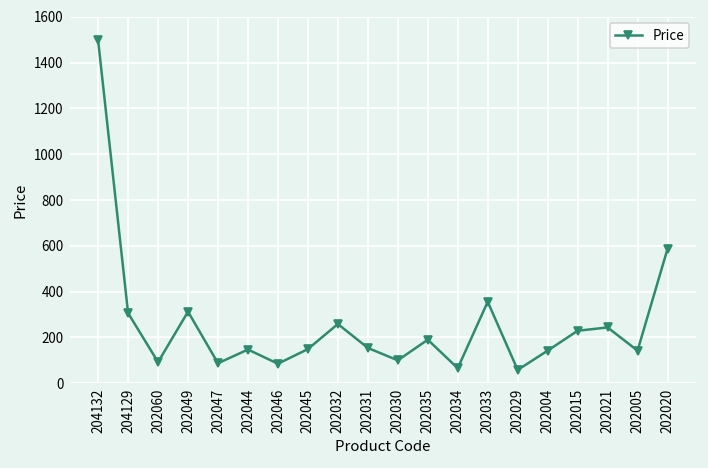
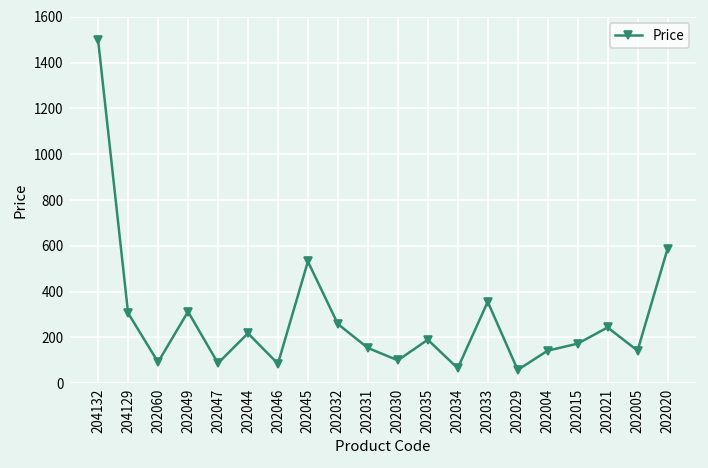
  {
    "204132": 1500,
    "204129": 310,
    "202060": 90,
    "202049": 310,
    "202047": 90,
-   "202044": 150,
+   "202044": 220,
    "202046": 90,
-   "202045": 150,
+   "202045": 530,
    "202032": 260,
    "202031": 150,
    "202030": 100,
    "202035": 190,
    "202034": 70,
    "202033": 360,
    "202029": 60,
    "202004": 140,
-   "202015": 230,
+   "202015": 170,
    "202021": 240,
    "202005": 140,
    "202020": 590
  }
